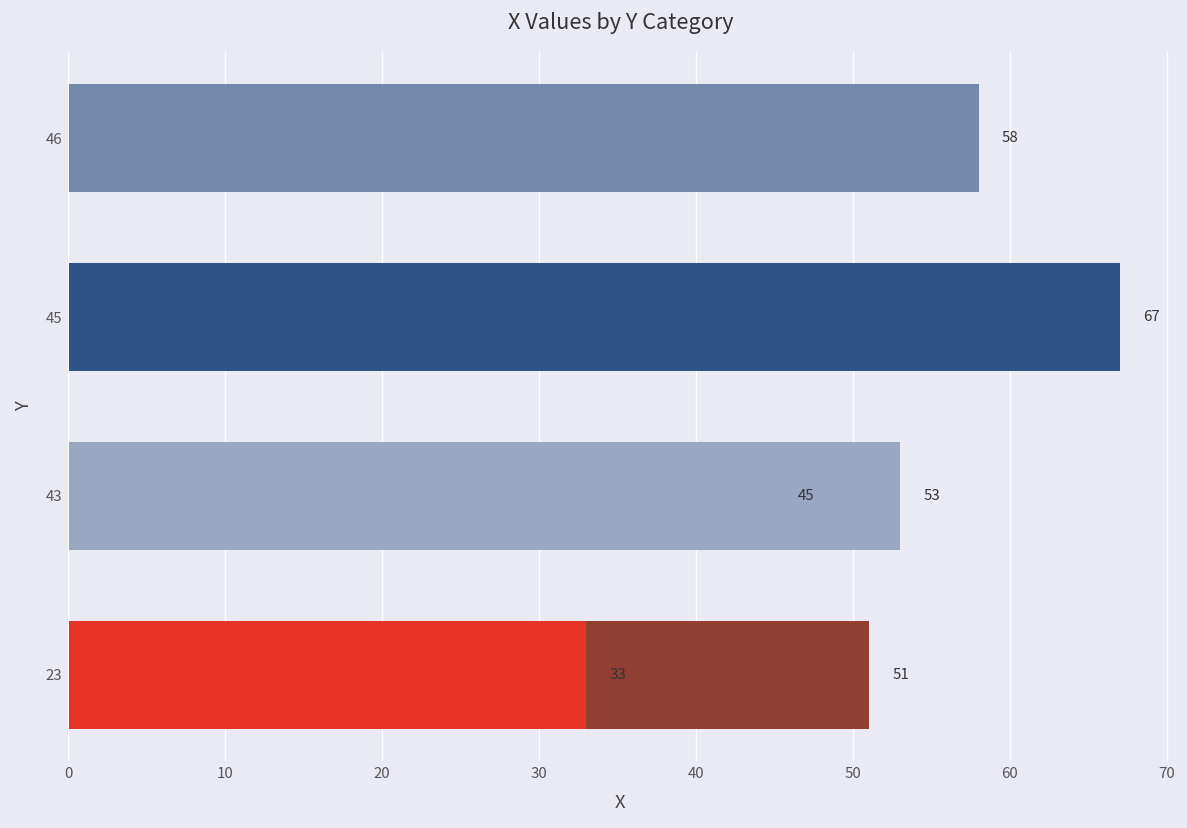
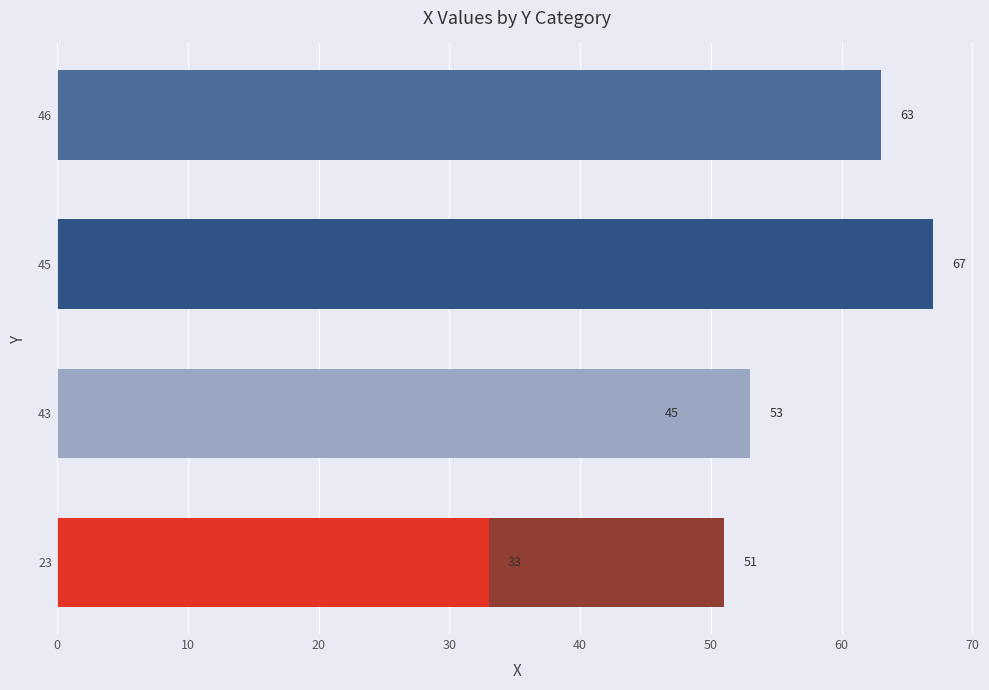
  {
-   "46": 58,
+   "46": 63,
    "45": 67
  }
